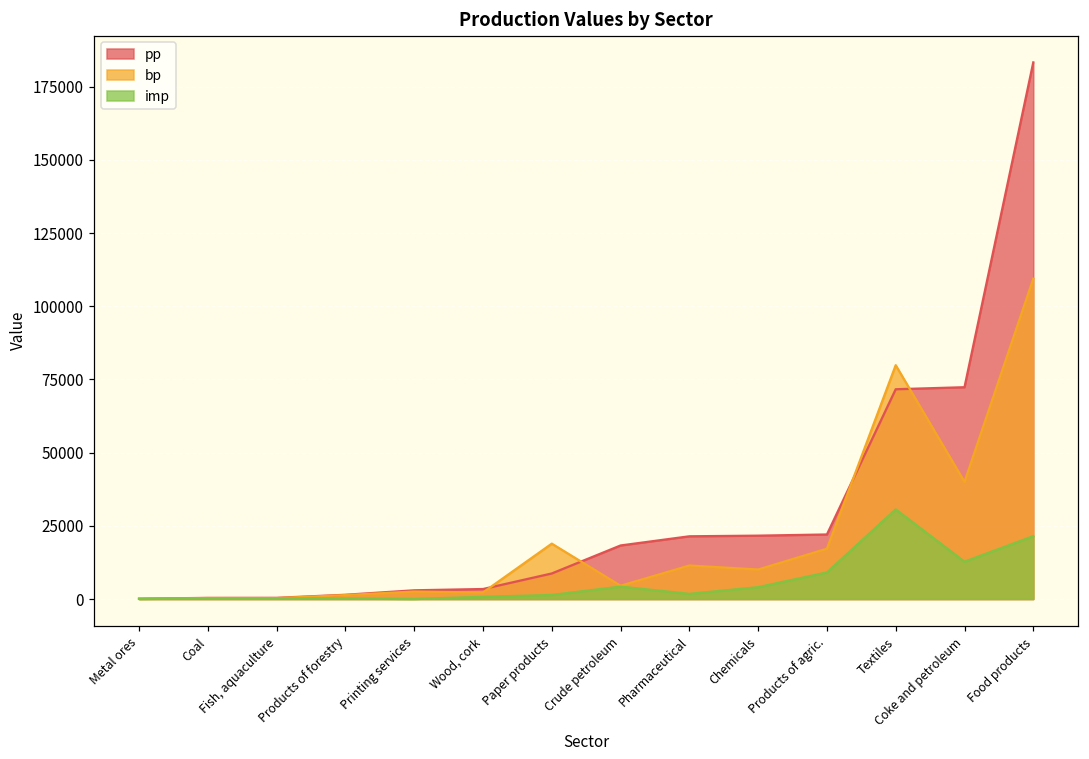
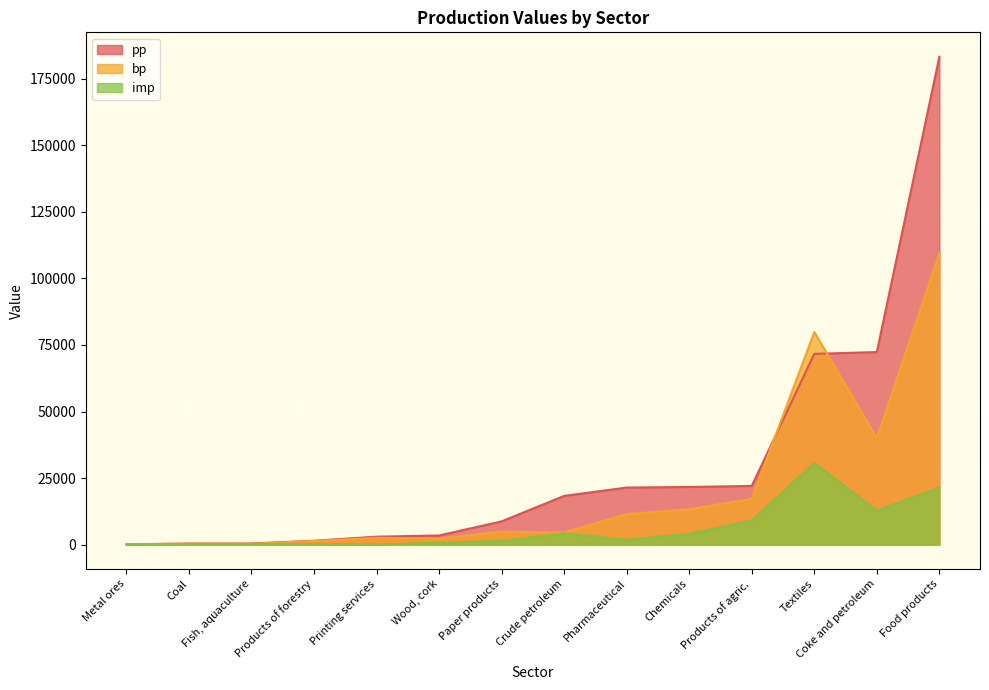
  {
    "pp": {
      "Wood, cork": 3000,
      "Paper products": 9000,
      "Crude petroleum": 18000,
      "Pharmaceutical": 21000,
      "Chemicals": 22000,
      "Products of agric.": 22000,
      "Textiles": 72000,
      "Coke and petroleum": 72000,
      "Food products": 183000
    },
    "bp": {
      "Wood, cork": 2000,
-     "Paper products": 19000,
+     "Paper products": 5000,
      "Pharmaceutical": 11000,
-     "Chemicals": 10000,
+     "Chemicals": 13000,
      "Products of agric.": 17000,
      "Textiles": 80000,
      "Coke and petroleum": 40000,
      "Food products": 109000
    },
    "imp": {
      "Products of forestry": 0,
      "Printing services": 0,
      "Wood, cork": 1000,
      "Paper products": 1000,
      "Pharmaceutical": 2000,
      "Chemicals": 4000,
      "Products of agric.": 9000,
      "Textiles": 31000,
      "Coke and petroleum": 13000,
      "Food products": 21000
    }
  }
